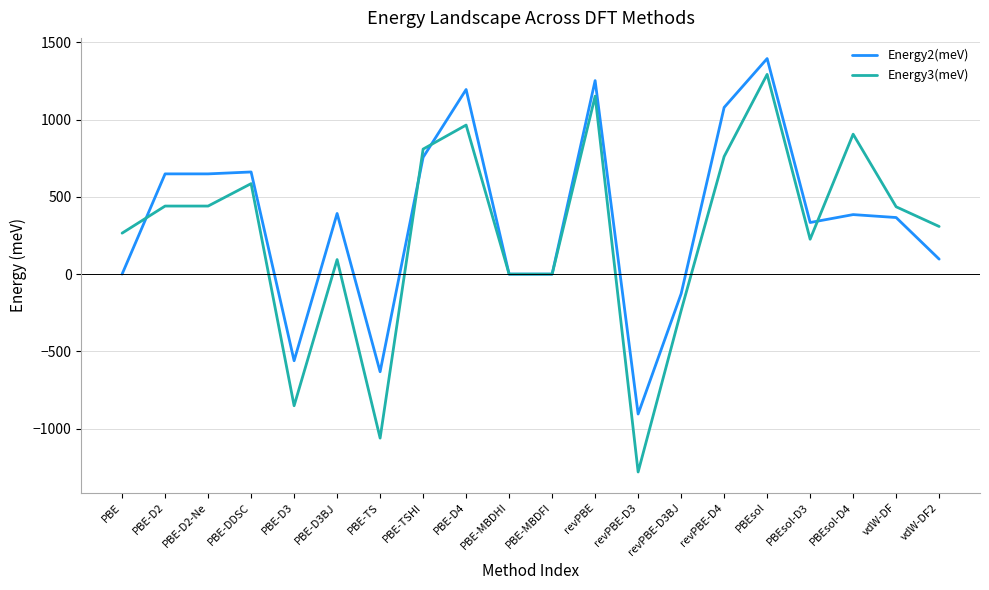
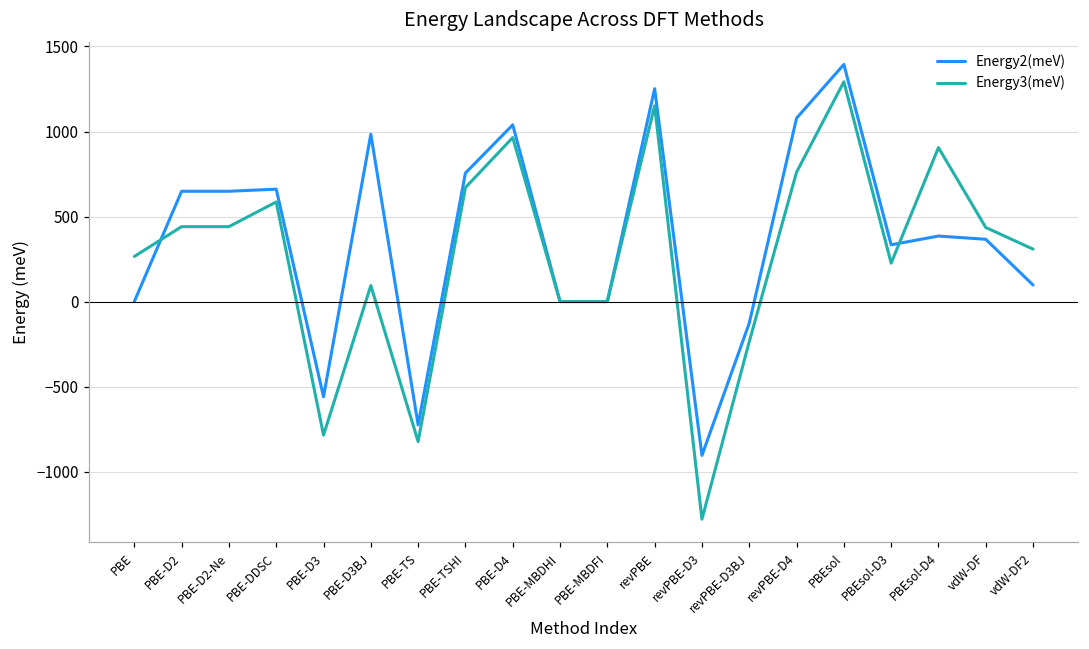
  {
    "Energy2(meV)": {
      "PBE": 0,
      "PBE-D2": 650,
      "PBE-D2-Ne": 650,
      "PBE-DDSC": 660,
      "PBE-D3": -560,
-     "PBE-D3BJ": 390,
-     "PBE-TS": -630,
+     "PBE-D3BJ": 980,
+     "PBE-TS": -730,
      "PBE-TSHI": 760,
-     "PBE-D4": 1190,
+     "PBE-D4": 1040,
      "revPBE": 1250,
      "revPBE-D3": -910,
      "revPBE-D3BJ": -130,
      "revPBE-D4": 1080,
      "PBEsol": 1390,
      "PBEsol-D3": 330,
      "PBEsol-D4": 390,
      "vdW-DF": 370,
      "vdW-DF2": 100
    },
    "Energy3(meV)": {
      "PBE": 270,
      "PBE-D2": 440,
      "PBE-D2-Ne": 440,
      "PBE-DDSC": 590,
-     "PBE-D3": -850,
+     "PBE-D3": -790,
      "PBE-D3BJ": 90,
-     "PBE-TS": -1060,
-     "PBE-TSHI": 810,
+     "PBE-TS": -820,
+     "PBE-TSHI": 670,
      "PBE-D4": 960,
      "revPBE": 1150,
      "revPBE-D3": -1280,
      "revPBE-D3BJ": -240,
      "revPBE-D4": 760,
      "PBEsol": 1290,
      "PBEsol-D3": 230,
      "PBEsol-D4": 910,
      "vdW-DF": 440,
      "vdW-DF2": 310
    }
  }
